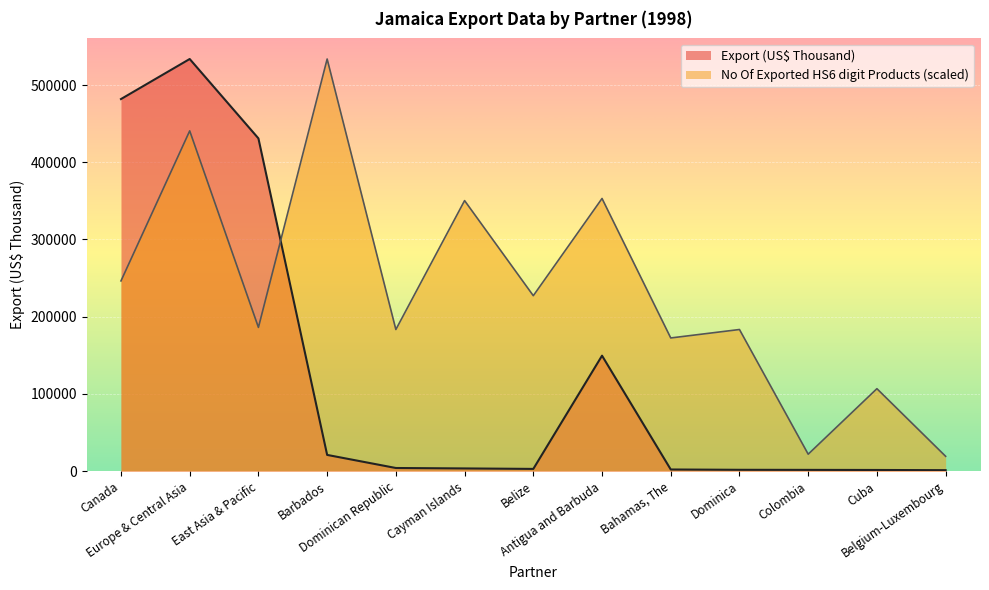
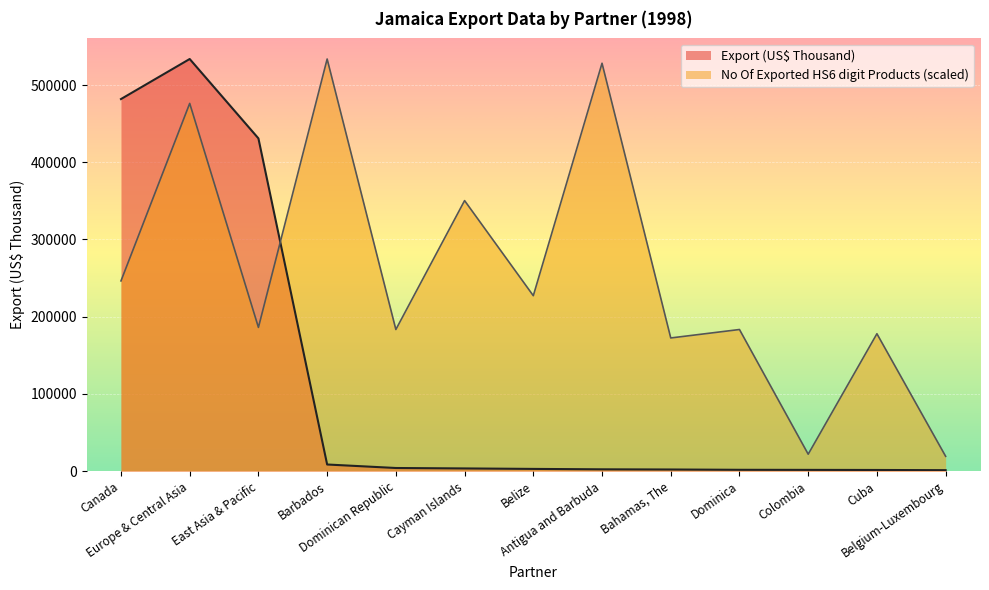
  {
    "Export (US$ Thousand)": {
      "Canada": 480000,
      "Europe & Central Asia": 530000,
      "East Asia & Pacific": 430000,
-     "Barbados": 20000,
+     "Barbados": 10000,
      "Dominican Republic": 0,
      "Cayman Islands": 0,
      "Belize": 0,
-     "Antigua and Barbuda": 150000,
+     "Antigua and Barbuda": 0,
      "Bahamas, The": 0,
      "Dominica": 0,
      "Colombia": 0,
      "Cuba": 0,
      "Belgium-Luxembourg": 0
    },
    "No Of Exported HS6 digit Products (scaled)": {
      "Canada": 250000,
-     "Europe & Central Asia": 440000,
+     "Europe & Central Asia": 480000,
      "East Asia & Pacific": 190000,
      "Barbados": 530000,
      "Dominican Republic": 180000,
      "Cayman Islands": 350000,
      "Belize": 230000,
-     "Antigua and Barbuda": 350000,
+     "Antigua and Barbuda": 530000,
      "Bahamas, The": 170000,
      "Dominica": 180000,
      "Colombia": 20000,
-     "Cuba": 110000,
+     "Cuba": 180000,
      "Belgium-Luxembourg": 20000
    }
  }
